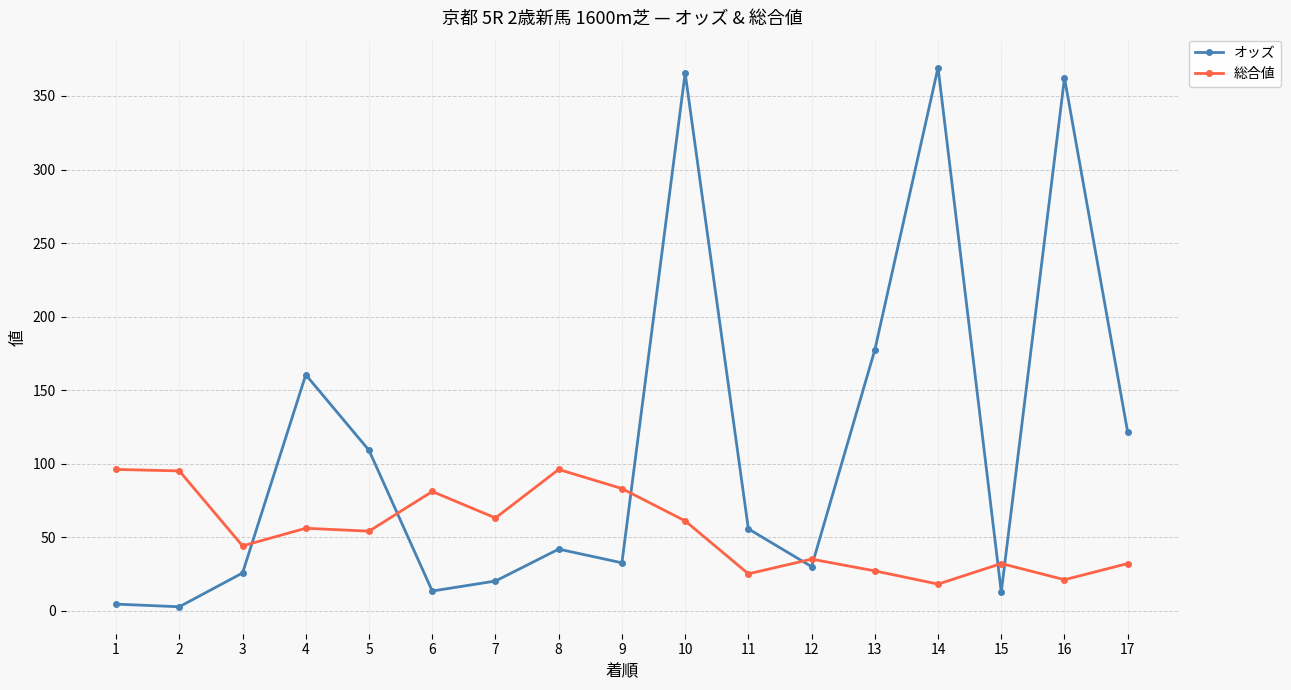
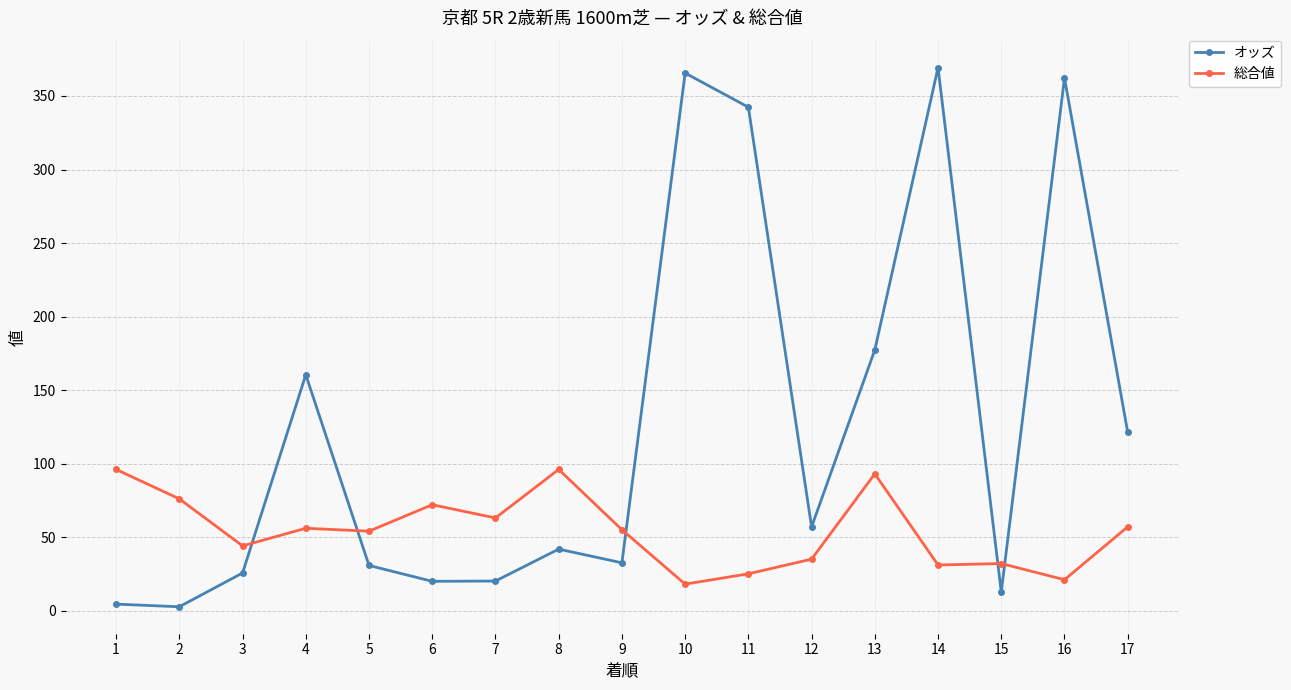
  {
    "オッズ": {
      "1": 4,
      "2": 3,
      "3": 26,
      "4": 160,
-     "5": 109,
-     "6": 13,
+     "5": 31,
+     "6": 20,
      "7": 20,
      "8": 42,
      "9": 33,
      "10": 366,
-     "11": 56,
-     "12": 30,
+     "11": 342,
+     "12": 57,
      "13": 177,
      "14": 369,
      "15": 13,
      "16": 362,
      "17": 121
    },
    "総合値": {
      "1": 96,
-     "2": 95,
+     "2": 76,
      "3": 44,
      "4": 56,
      "5": 54,
-     "6": 81,
+     "6": 72,
      "7": 63,
      "8": 96,
-     "9": 83,
-     "10": 61,
+     "9": 55,
+     "10": 18,
      "11": 25,
      "12": 35,
-     "13": 27,
-     "14": 18,
+     "13": 93,
+     "14": 31,
      "15": 32,
      "16": 21,
-     "17": 32
+     "17": 57
    }
  }
